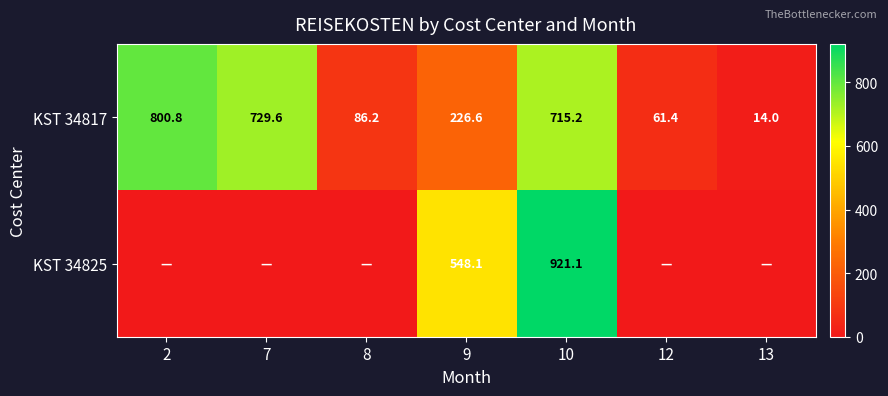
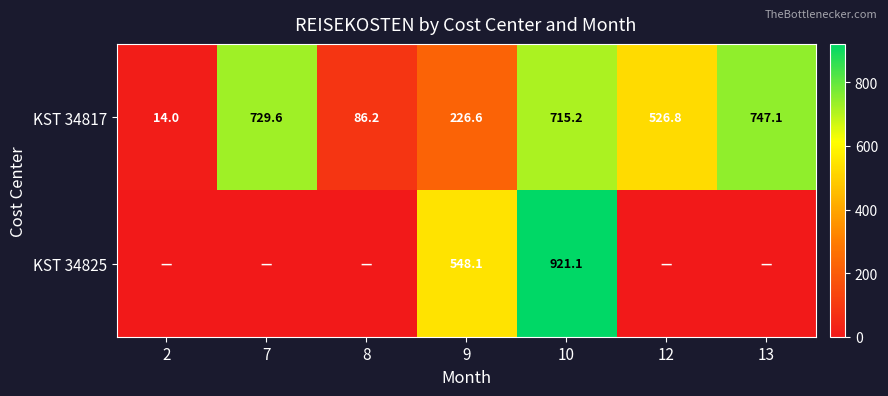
  {
    "KST 34817": {
-     "2": 800.8,
+     "2": 14.0,
      "7": 729.6,
      "8": 86.2,
      "9": 226.6,
      "10": 715.2,
-     "12": 61.4,
-     "13": 14.0
+     "12": 526.8,
+     "13": 747.1
    },
    "KST 34825": {
      "9": 548.1,
      "10": 921.1
    }
  }
